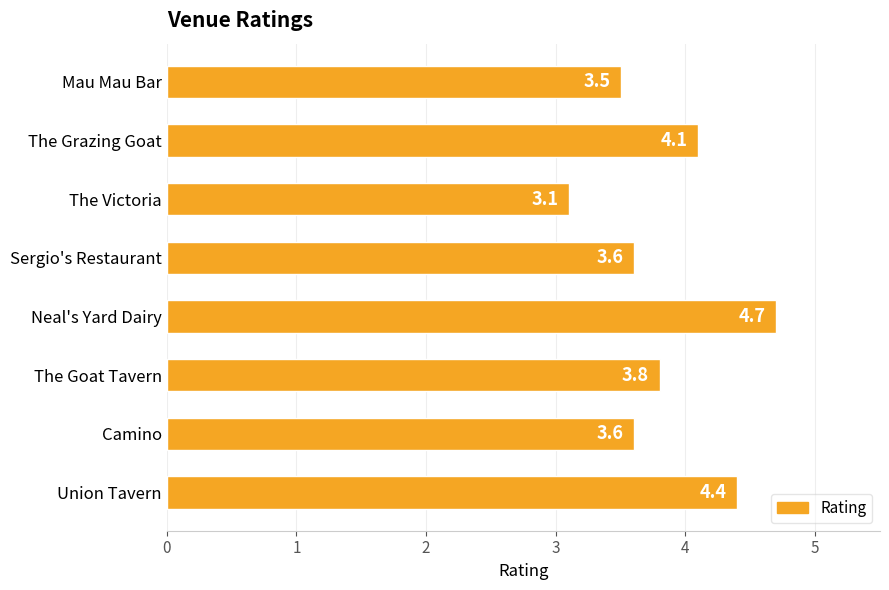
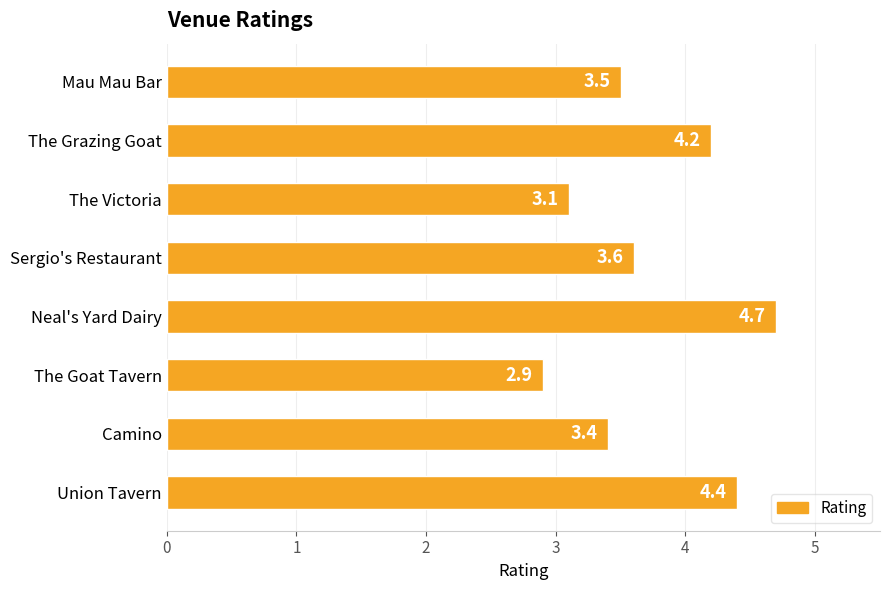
  {
    "Mau Mau Bar": 3.5,
-   "The Grazing Goat": 4.1,
+   "The Grazing Goat": 4.2,
    "The Victoria": 3.1,
    "Sergio's Restaurant": 3.6,
    "Neal's Yard Dairy": 4.7,
-   "The Goat Tavern": 3.8,
-   "Camino": 3.6,
+   "The Goat Tavern": 2.9,
+   "Camino": 3.4,
    "Union Tavern": 4.4
  }
